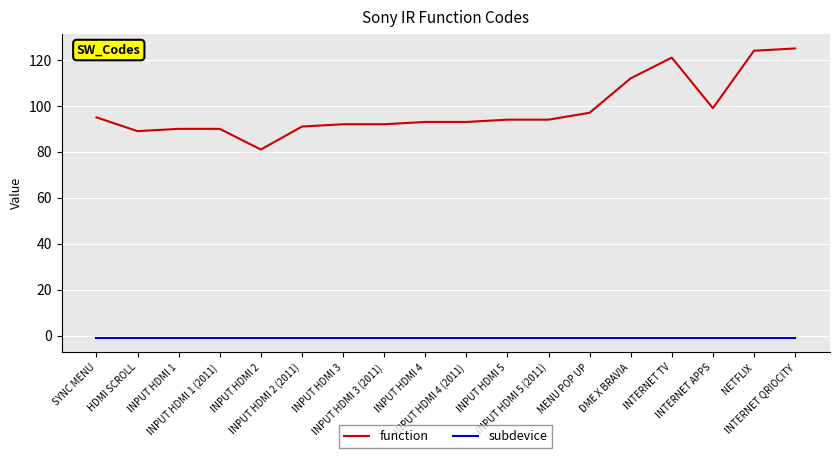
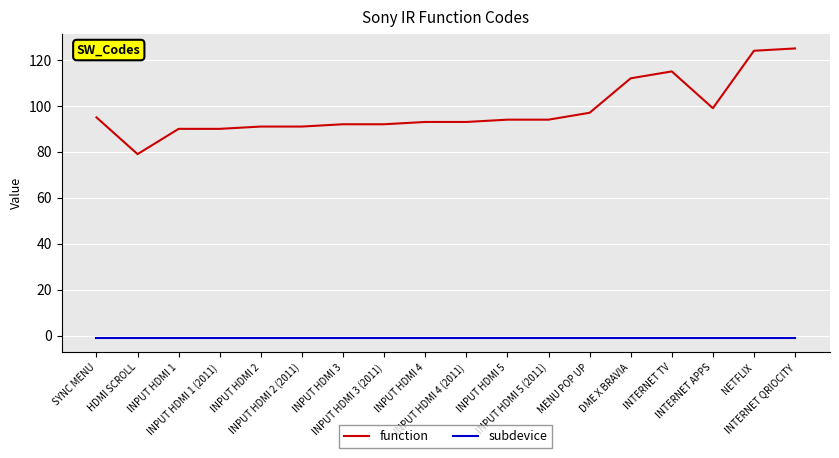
  {
    "function": {
      "SYNC MENU": 95,
-     "HDMI SCROLL": 89,
+     "HDMI SCROLL": 79,
      "INPUT HDMI 1": 90,
      "INPUT HDMI 1 (2011)": 90,
-     "INPUT HDMI 2": 81,
+     "INPUT HDMI 2": 91,
      "INPUT HDMI 2 (2011)": 91,
      "INPUT HDMI 3": 92,
      "INPUT HDMI 3 (2011)": 92,
      "INPUT HDMI 4": 93,
      "INPUT HDMI 4 (2011)": 93,
      "INPUT HDMI 5": 94,
      "INPUT HDMI 5 (2011)": 94,
      "MENU POP UP": 97,
      "DME X BRAVIA": 112,
-     "INTERNET TV": 121,
+     "INTERNET TV": 115,
      "INTERNET APPS": 99,
      "NETFLIX": 124,
      "INTERNET QRIOCITY": 125
    },
    "subdevice": {
      "SYNC MENU": -1,
      "HDMI SCROLL": -1,
      "INPUT HDMI 1": -1,
      "INPUT HDMI 1 (2011)": -1,
      "INPUT HDMI 2": -1,
      "INPUT HDMI 2 (2011)": -1,
      "INPUT HDMI 3": -1,
      "INPUT HDMI 3 (2011)": -1,
      "INPUT HDMI 4": -1,
      "INPUT HDMI 4 (2011)": -1,
      "INPUT HDMI 5": -1,
      "INPUT HDMI 5 (2011)": -1,
      "MENU POP UP": -1,
      "DME X BRAVIA": -1,
      "INTERNET TV": -1,
      "INTERNET APPS": -1,
      "NETFLIX": -1,
      "INTERNET QRIOCITY": -1
    }
  }
